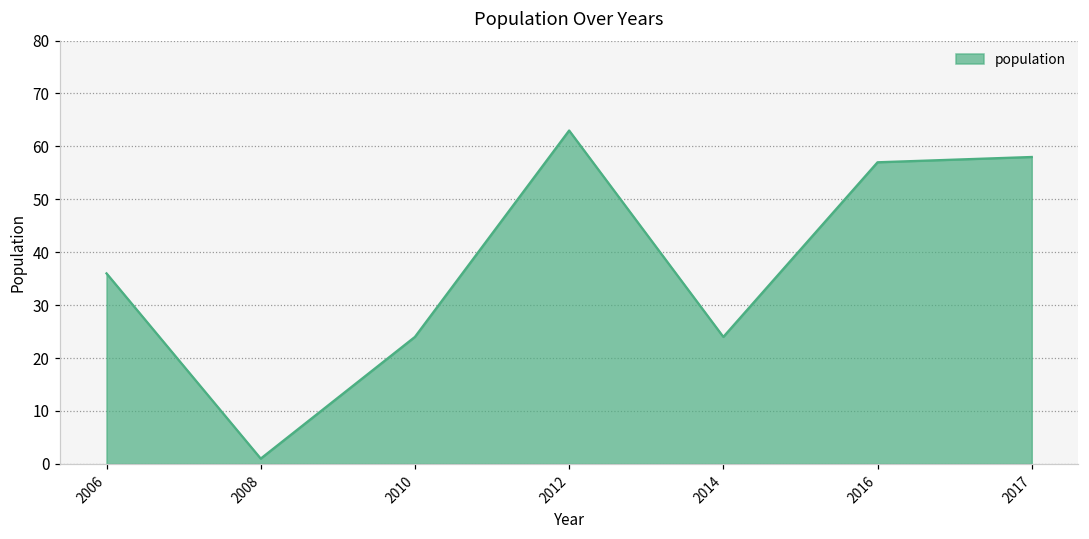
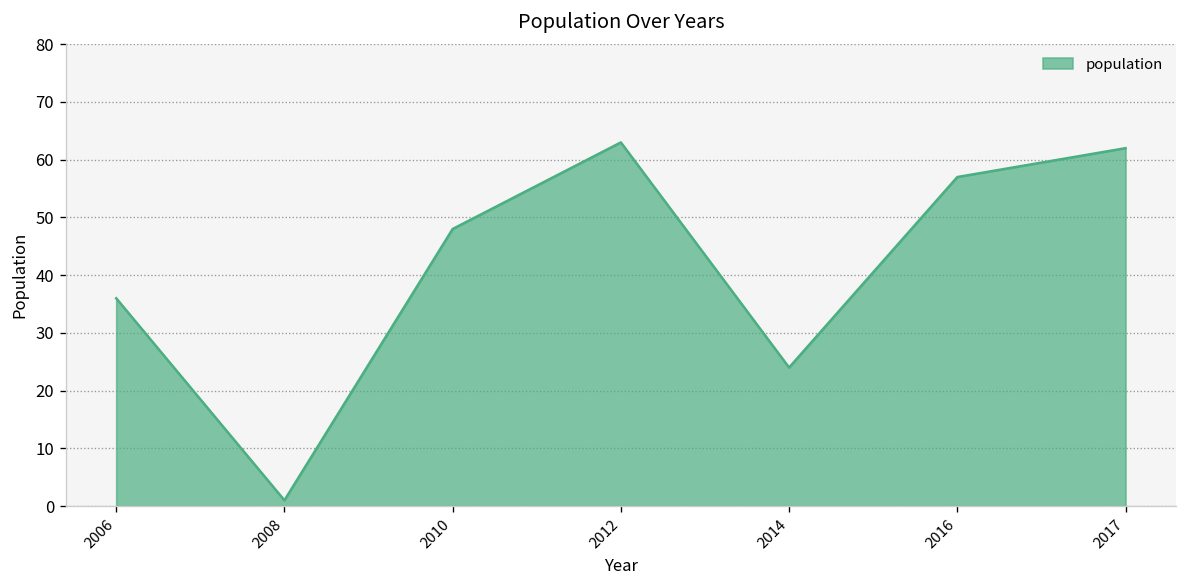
  {
    "2006": 36,
    "2008": 1,
-   "2010": 24,
+   "2010": 48,
    "2012": 63,
    "2014": 24,
    "2016": 57,
-   "2017": 58
+   "2017": 62
  }
